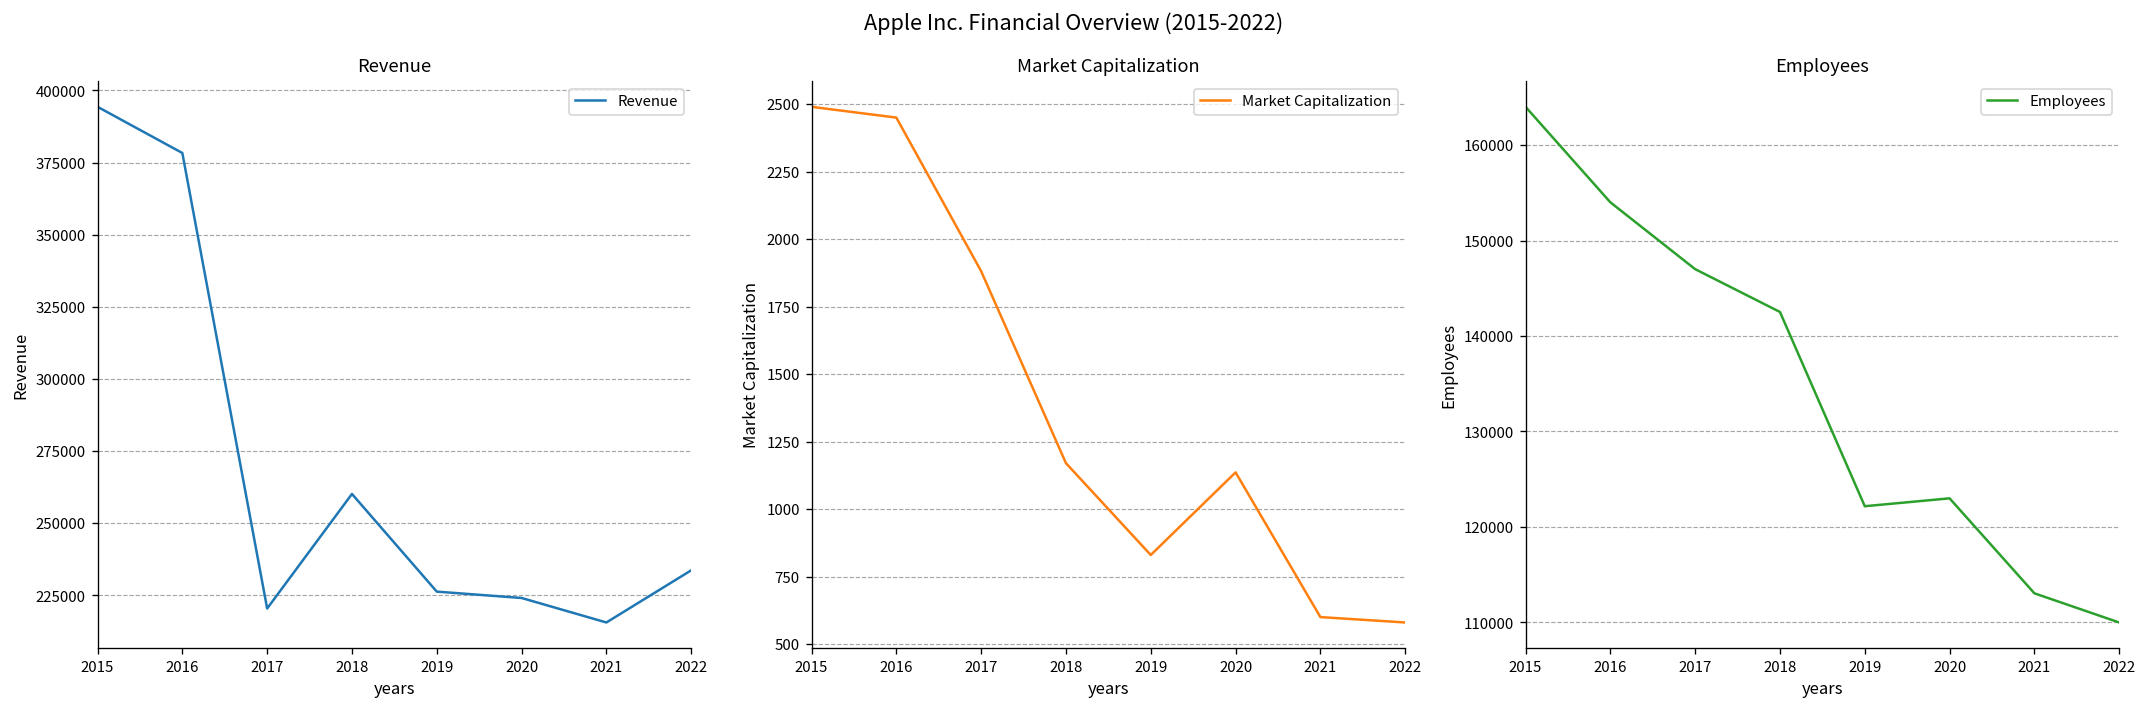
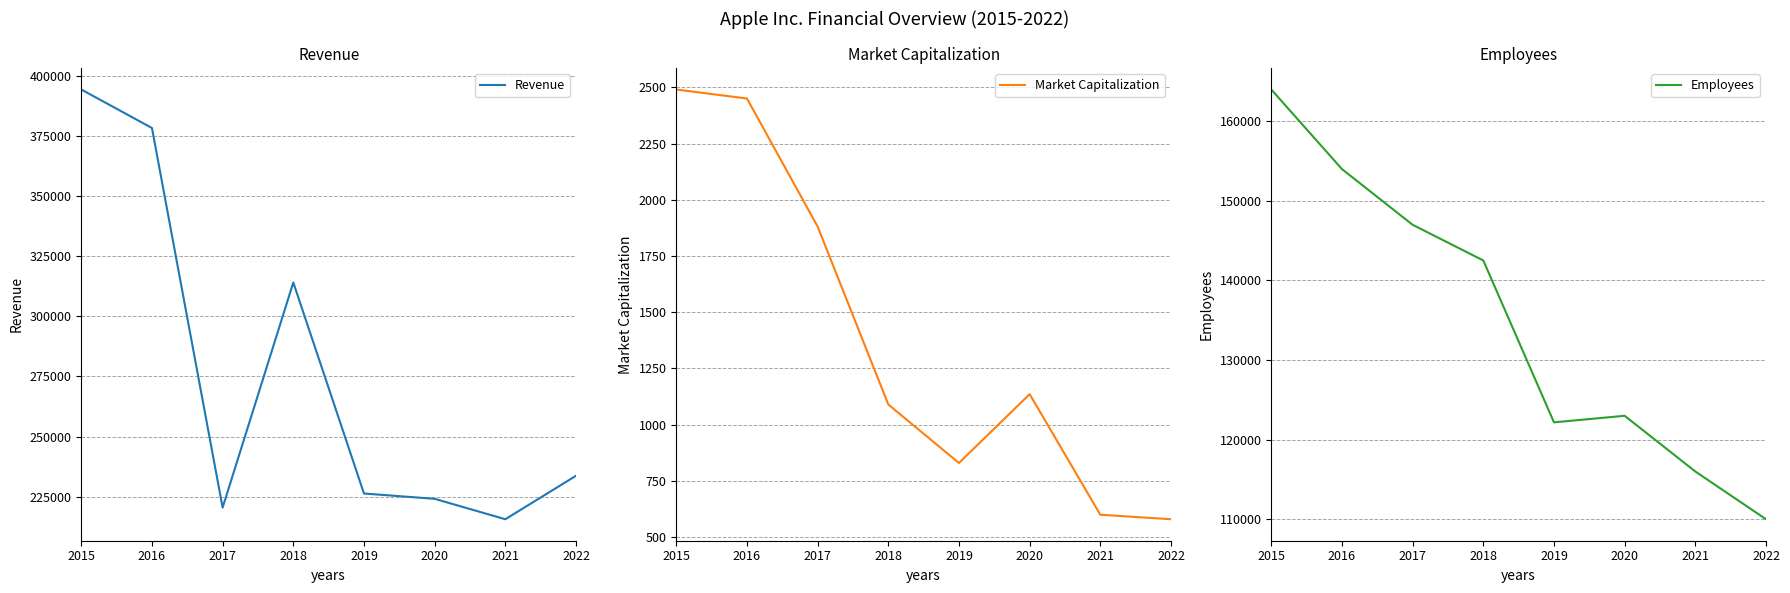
  {
    "Revenue": {
      "2015": 394000,
      "2016": 378000,
      "2017": 220000,
-     "2018": 260000,
+     "2018": 314000,
      "2019": 226000,
      "2020": 224000,
      "2021": 216000,
      "2022": 234000
    },
    "Market Capitalization": {
      "2015": 2490,
      "2016": 2450,
      "2017": 1880,
-     "2018": 1170,
+     "2018": 1090,
      "2019": 830,
      "2020": 1140,
      "2021": 600,
      "2022": 580
    },
    "Employees": {
      "2015": 164000,
      "2016": 154000,
      "2017": 147000,
      "2018": 143000,
      "2019": 122000,
      "2020": 123000,
-     "2021": 113000,
+     "2021": 116000,
      "2022": 110000
    }
  }
